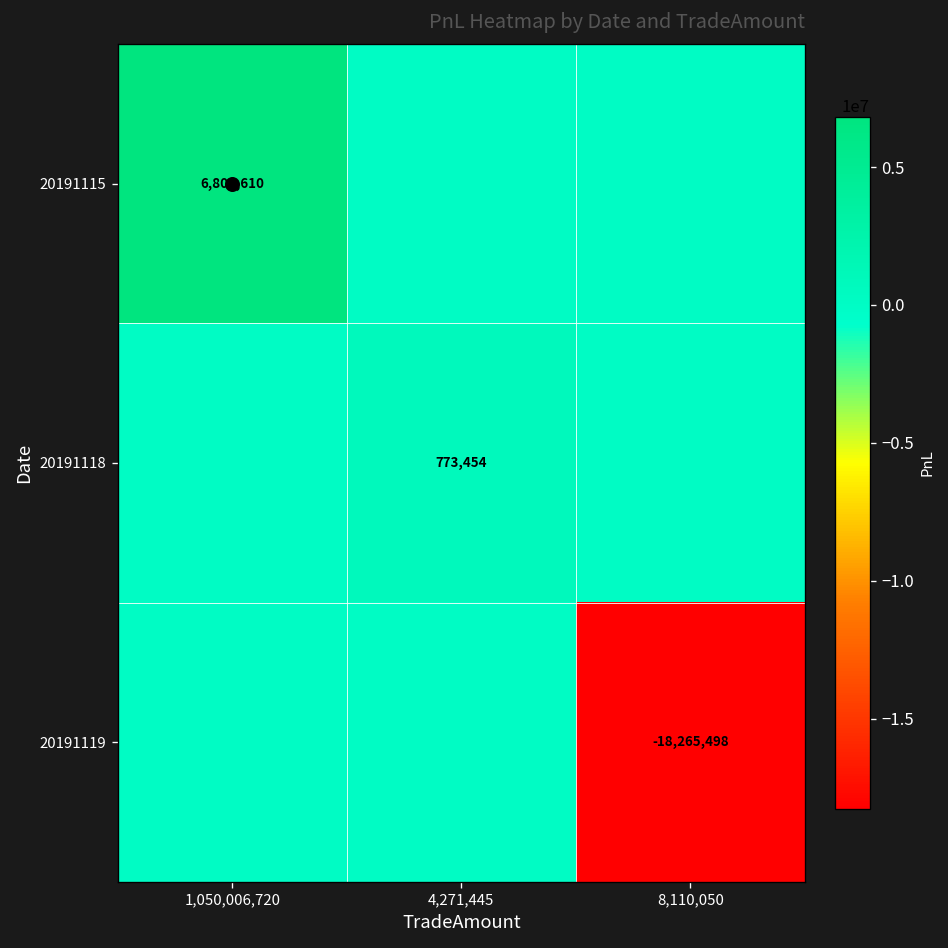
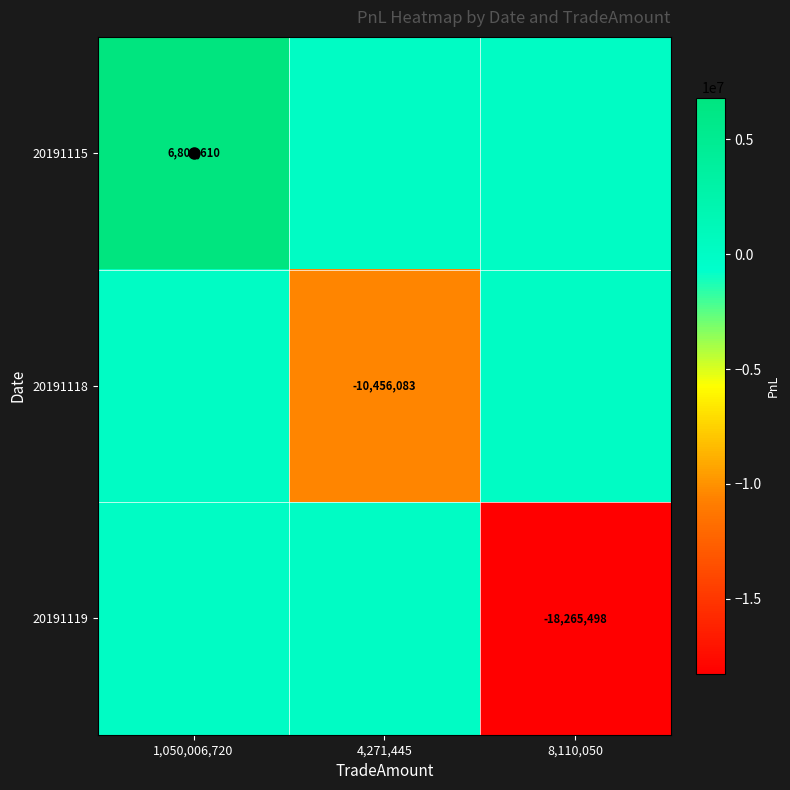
  {
    "20191118": {
-     "4,271,445": "773,454"
+     "4,271,445": "-10,456,083"
    },
    "20191119": {
      "8,110,050": "-18,265,498"
    }
  }
